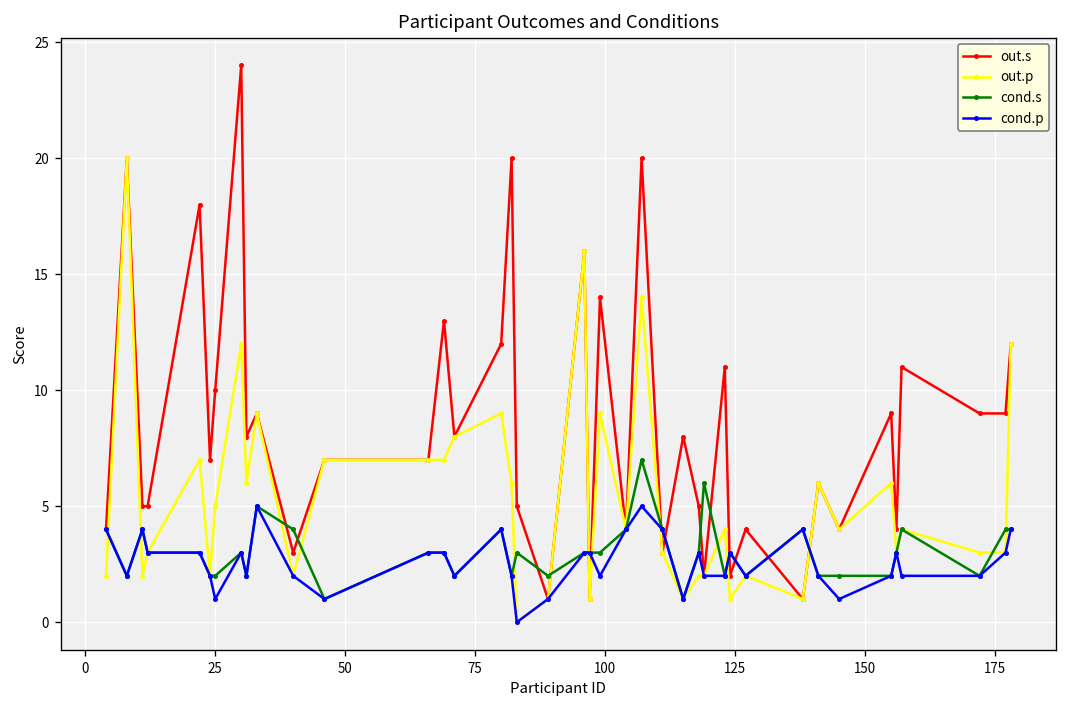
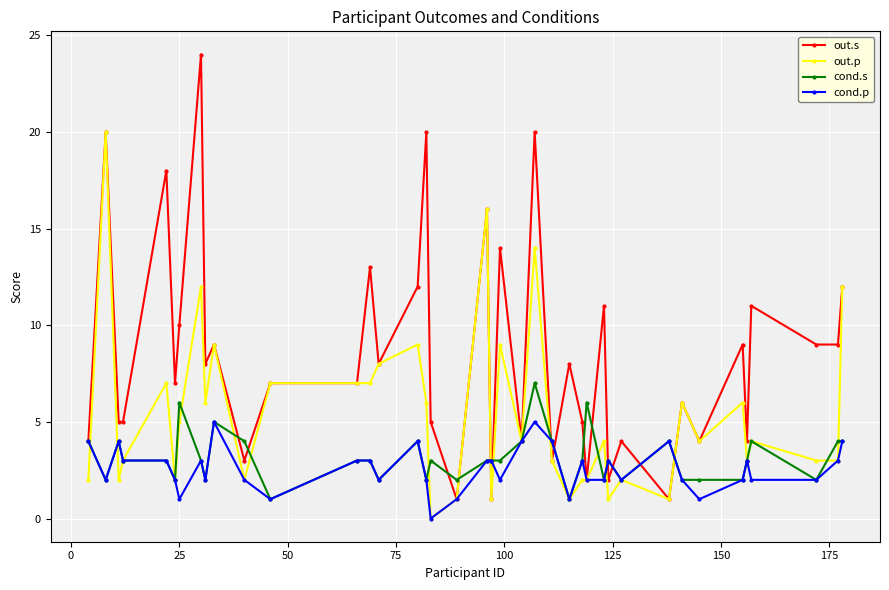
  {
    "out.s": {
      "25": 10
    },
    "out.p": {
      "25": 5
    },
    "cond.s": {
-     "25": 2
+     "25": 6
    },
    "cond.p": {
      "25": 1
    }
  }
